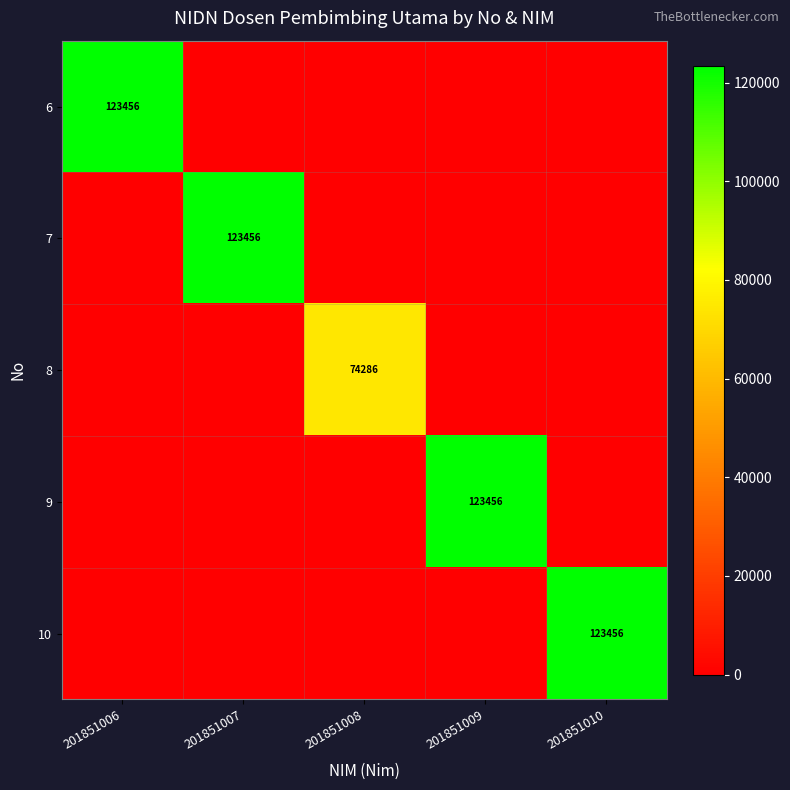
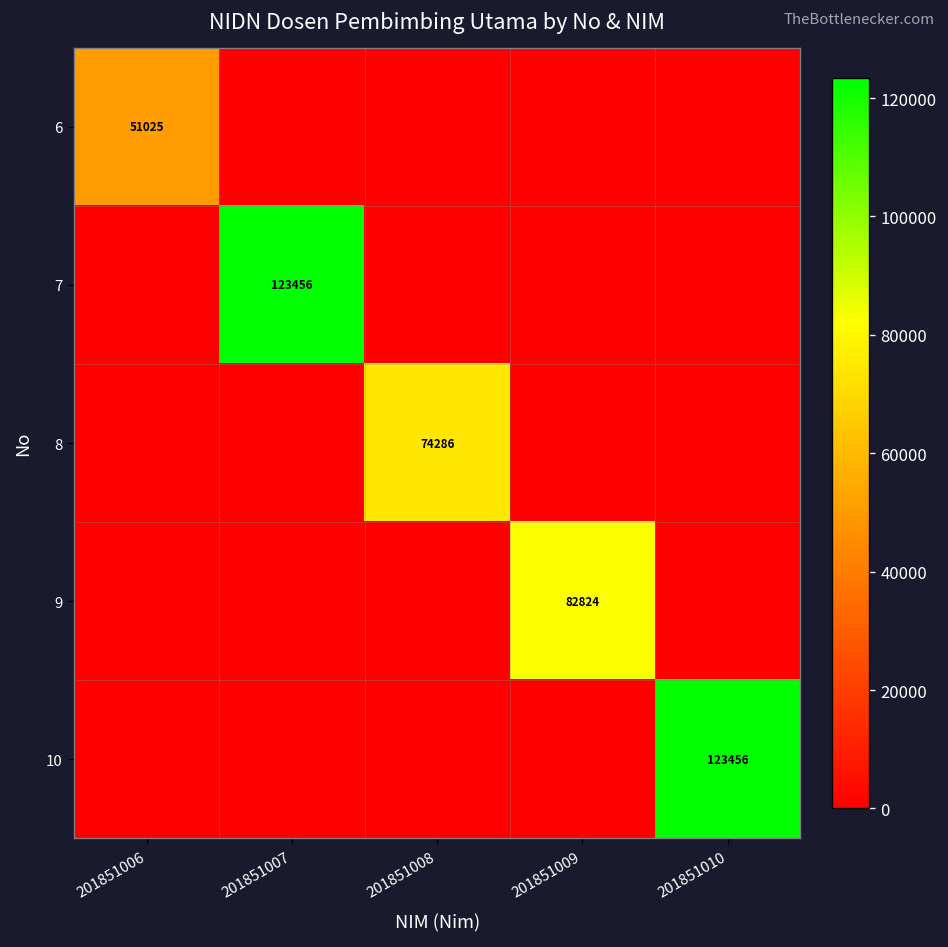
  {
    "6": {
-     "201851006": 123456
+     "201851006": 51025
    },
    "7": {
      "201851007": 123456
    },
    "8": {
      "201851008": 74286
    },
    "9": {
-     "201851009": 123456
+     "201851009": 82824
    },
    "10": {
      "201851010": 123456
    }
  }
